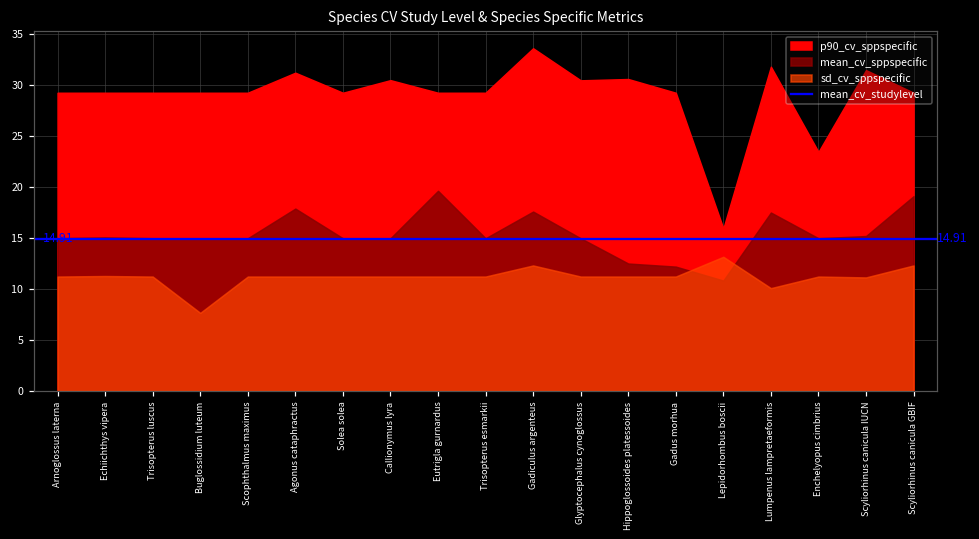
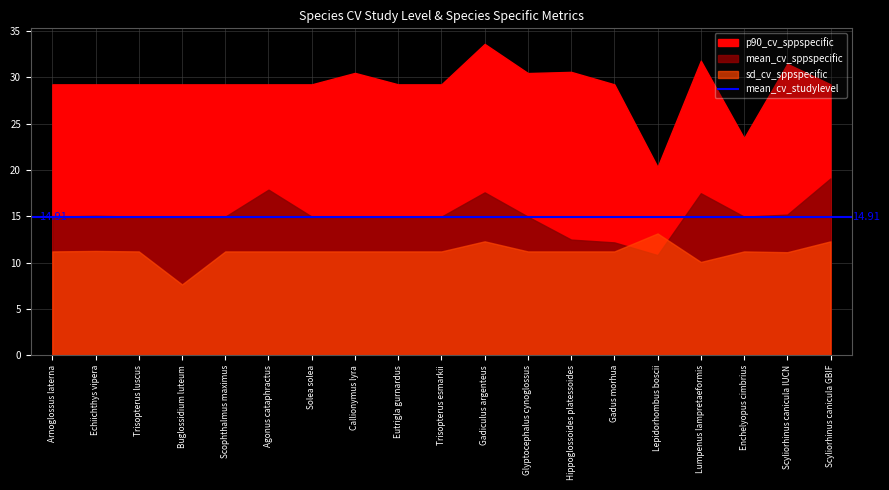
  {
    "p90_cv_sppspecific": {
      "Arnoglossus laterna": 29,
      "Echiichthys vipera": 29,
      "Trisopterus luscus": 29,
      "Buglossidium luteum": 29,
      "Scophthalmus maximus": 29,
-     "Agonus cataphractus": 31,
+     "Agonus cataphractus": 29,
      "Solea solea": 29,
      "Callionymus lyra": 30,
      "Eutrigla gurnardus": 29,
      "Trisopterus esmarkii": 29,
      "Gadiculus argenteus": 34,
      "Glyptocephalus cynoglossus": 30,
      "Hippoglossoides platessoides": 31,
      "Gadus morhua": 29,
-     "Lepidorhombus boscii": 16,
+     "Lepidorhombus boscii": 20,
      "Lumpenus lampretaeformis": 32,
      "Enchelyopus cimbrius": 23
    },
    "mean_cv_sppspecific": {
      "Echiichthys vipera": 15,
      "Trisopterus luscus": 15,
      "Buglossidium luteum": 15,
      "Scophthalmus maximus": 15,
      "Agonus cataphractus": 18,
      "Solea solea": 15,
      "Callionymus lyra": 15,
-     "Eutrigla gurnardus": 20,
+     "Eutrigla gurnardus": 15,
      "Trisopterus esmarkii": 15,
      "Gadiculus argenteus": 18,
      "Glyptocephalus cynoglossus": 15,
      "Hippoglossoides platessoides": 12,
      "Gadus morhua": 12,
      "Lepidorhombus boscii": 11,
      "Lumpenus lampretaeformis": 17,
      "Enchelyopus cimbrius": 15,
      "Scyliorhinus canicula IUCN": 15,
      "Scyliorhinus canicula GBIF": 19
    },
    "sd_cv_sppspecific": {
      "Arnoglossus laterna": 11,
      "Echiichthys vipera": 11,
      "Trisopterus luscus": 11,
      "Buglossidium luteum": 8,
      "Scophthalmus maximus": 11,
      "Agonus cataphractus": 11,
      "Solea solea": 11,
      "Callionymus lyra": 11,
      "Eutrigla gurnardus": 11,
      "Trisopterus esmarkii": 11,
      "Gadiculus argenteus": 12,
      "Glyptocephalus cynoglossus": 11,
      "Hippoglossoides platessoides": 11,
      "Gadus morhua": 11,
      "Lepidorhombus boscii": 13,
      "Lumpenus lampretaeformis": 10,
      "Enchelyopus cimbrius": 11,
      "Scyliorhinus canicula IUCN": 11,
      "Scyliorhinus canicula GBIF": 12
    }
  }
